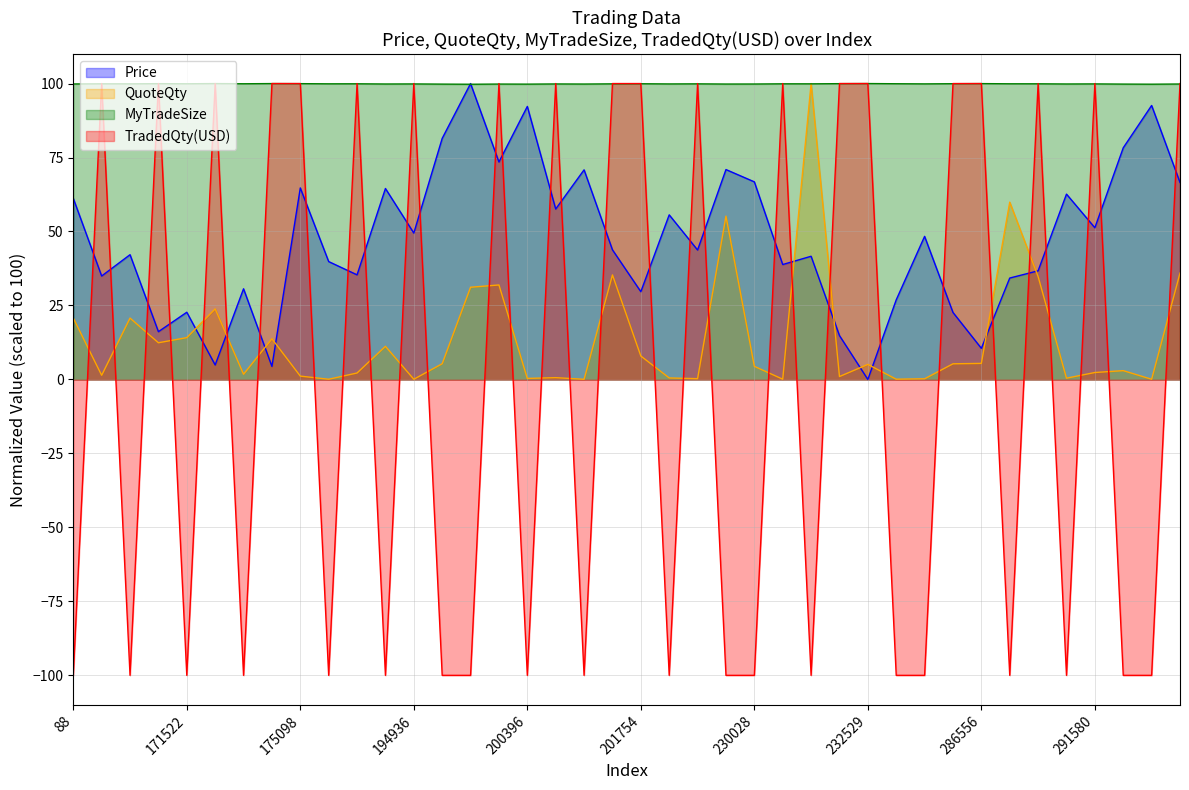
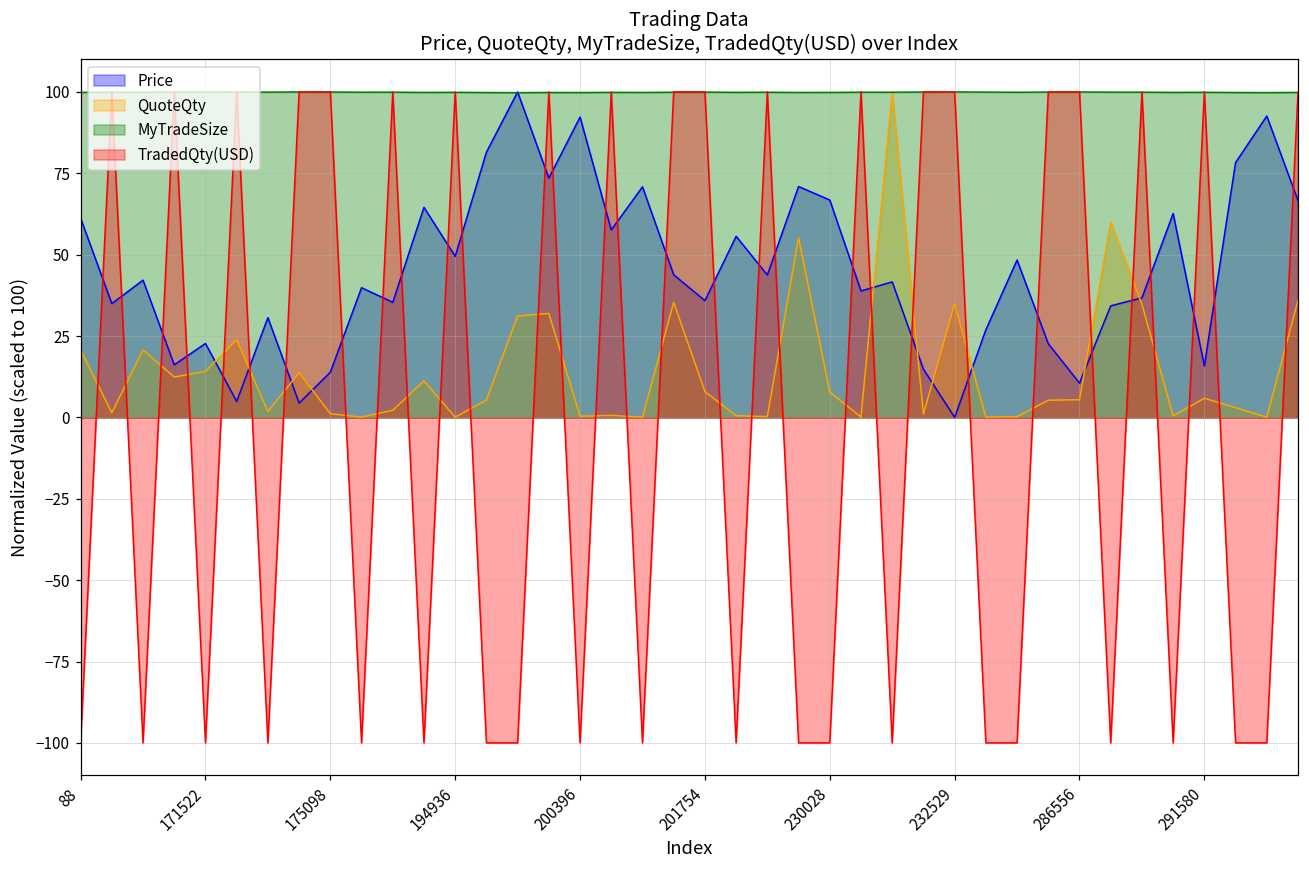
  {
    "Price": {
      "88": 61,
      "171522": 23,
-     "175098": 65,
+     "175098": 14,
      "194936": 49,
      "200396": 92,
-     "201754": 30,
+     "201754": 36,
      "230028": 67,
      "232529": 0,
      "286556": 11,
-     "291580": 51
+     "291580": 16
    },
    "QuoteQty": {
      "88": 21,
      "171522": 14,
      "175098": 1,
      "194936": 0,
      "201754": 8,
-     "230028": 4,
-     "232529": 5,
+     "230028": 8,
+     "232529": 35,
      "286556": 5,
-     "291580": 2
+     "291580": 6
    },
    "MyTradeSize": {
      "88": 100,
      "200396": 100,
      "230028": 100
    }
  }
